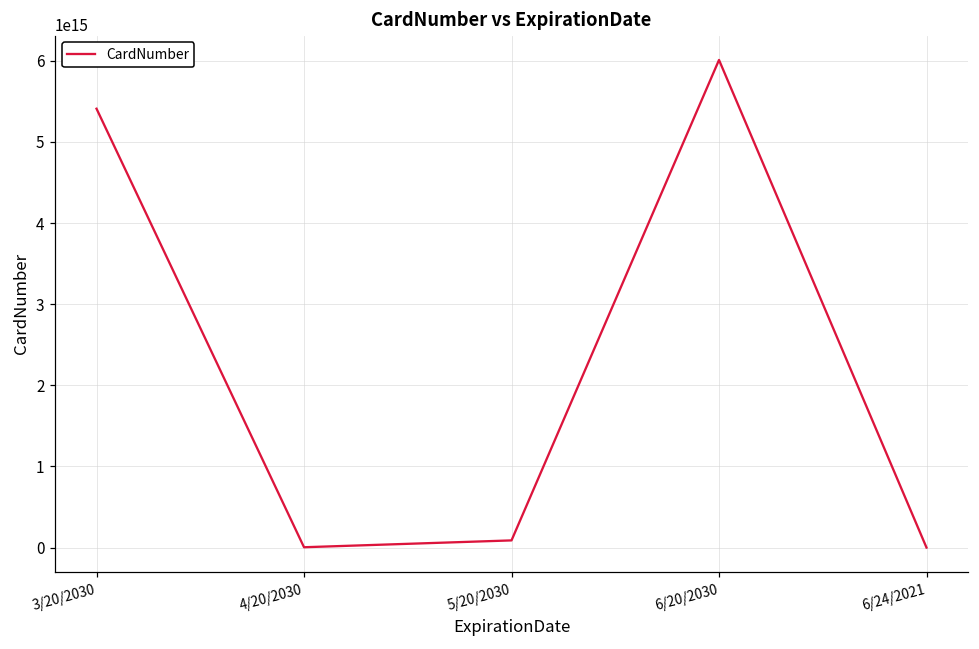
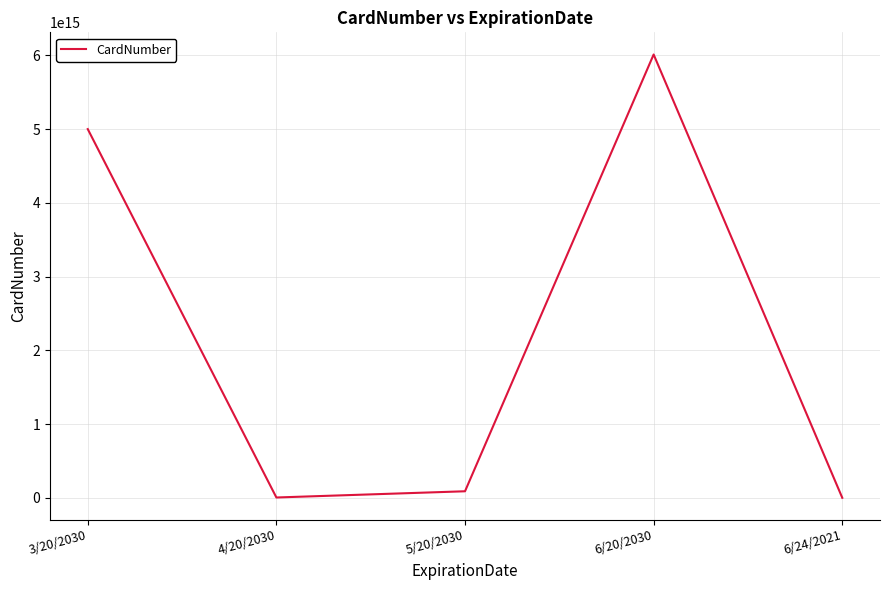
  {
-   "3/20/2030": 5400000000000000,
+   "3/20/2030": 5000000000000000,
    "4/20/2030": 0,
    "5/20/2030": 100000000000000,
    "6/20/2030": 6000000000000000,
    "6/24/2021": 0
  }
